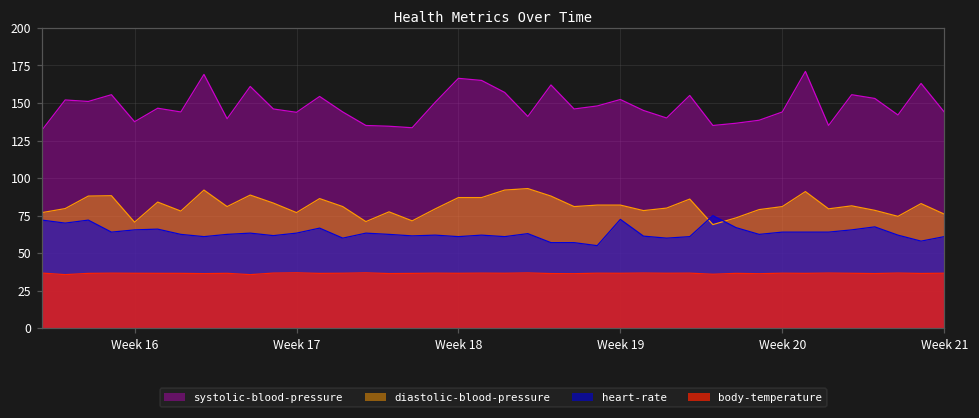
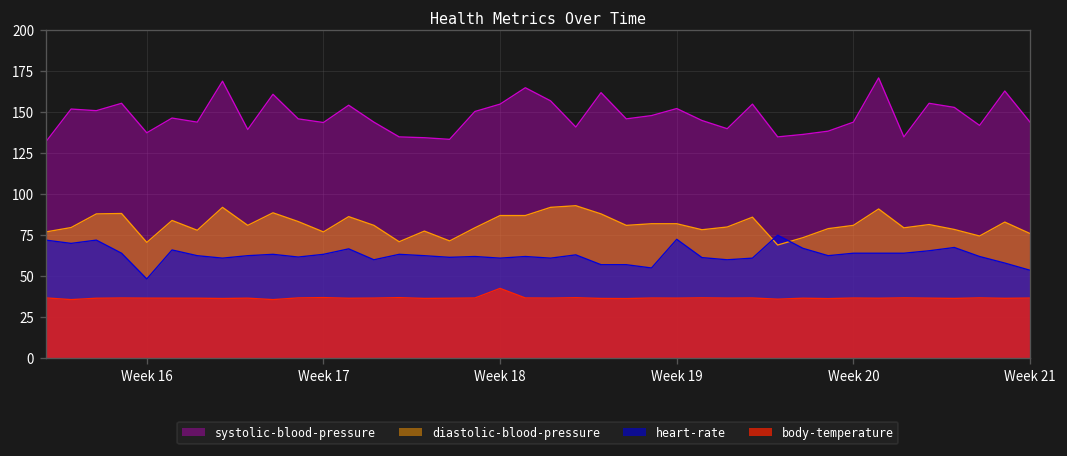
  {
    "systolic-blood-pressure": {
      "Week 16": 138,
      "Week 17": 144,
-     "Week 18": 166,
+     "Week 18": 155,
      "Week 19": 152,
      "Week 20": 144,
      "Week 21": 144
    },
    "diastolic-blood-pressure": {
      "Week 16": 71,
      "Week 17": 77,
      "Week 18": 87,
      "Week 19": 82,
      "Week 20": 81,
      "Week 21": 76
    },
    "heart-rate": {
-     "Week 16": 66,
+     "Week 16": 48,
      "Week 17": 63,
      "Week 18": 61,
      "Week 19": 73,
      "Week 20": 64,
-     "Week 21": 61
+     "Week 21": 54
    },
    "body-temperature": {
      "Week 16": 37,
      "Week 17": 37,
-     "Week 18": 37,
+     "Week 18": 43,
      "Week 19": 37,
      "Week 20": 37,
      "Week 21": 37
    }
  }
